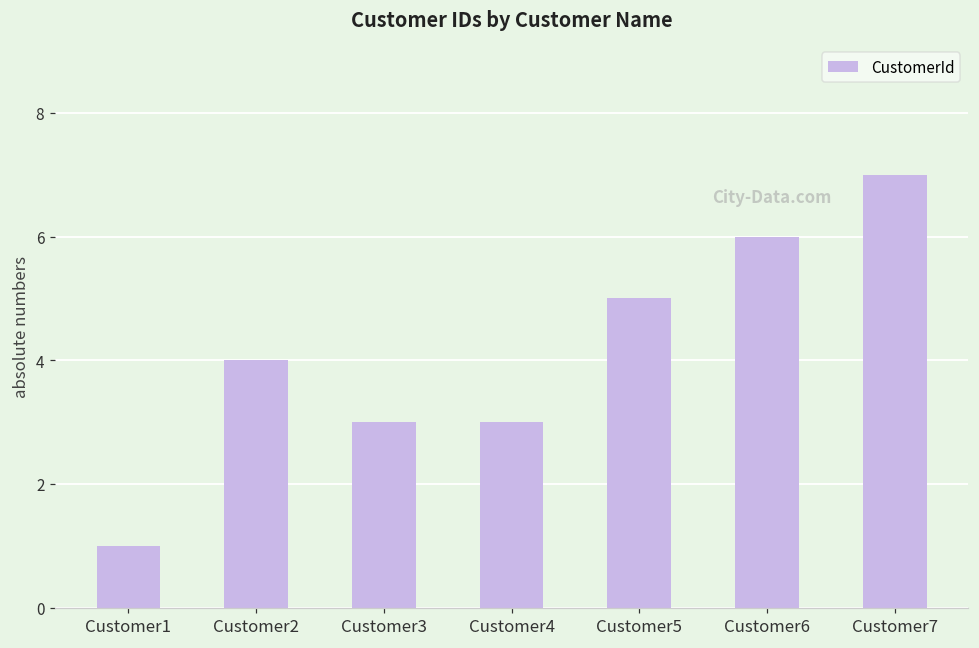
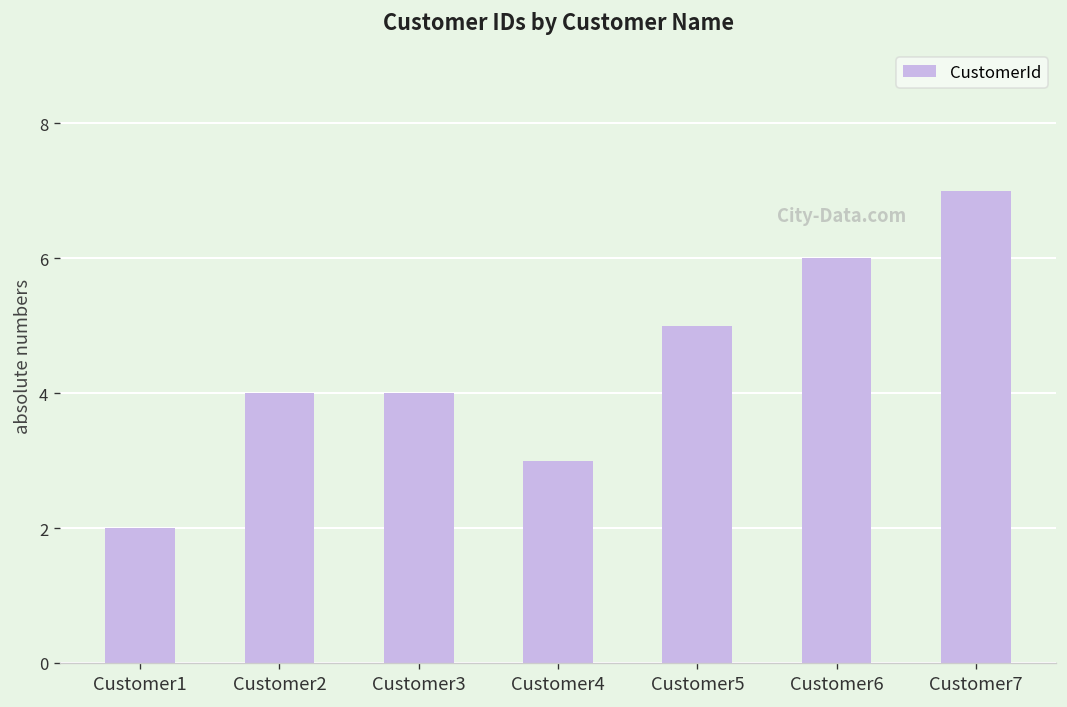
  {
-   "Customer1": 1,
+   "Customer1": 2,
    "Customer2": 4,
-   "Customer3": 3,
+   "Customer3": 4,
    "Customer4": 3,
    "Customer5": 5,
    "Customer6": 6,
    "Customer7": 7
  }
